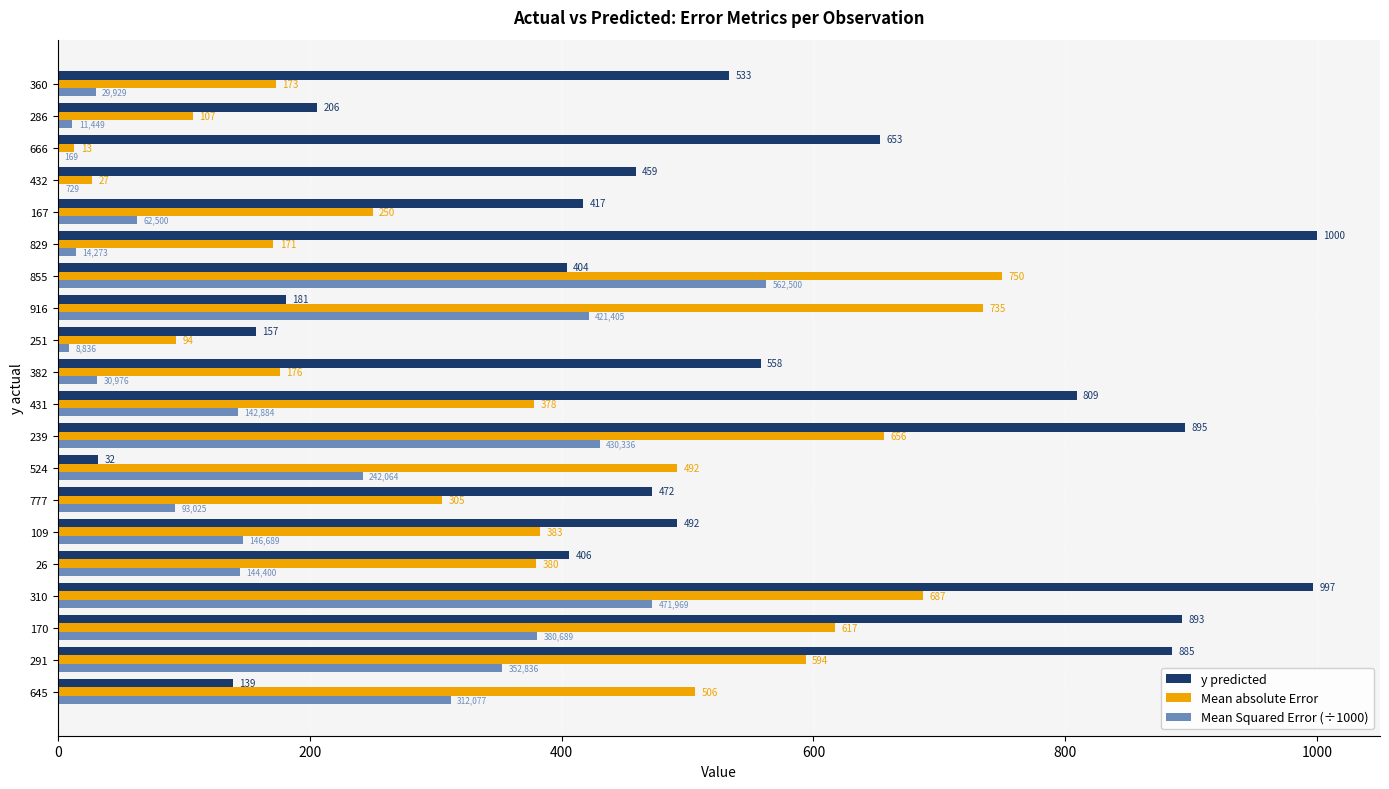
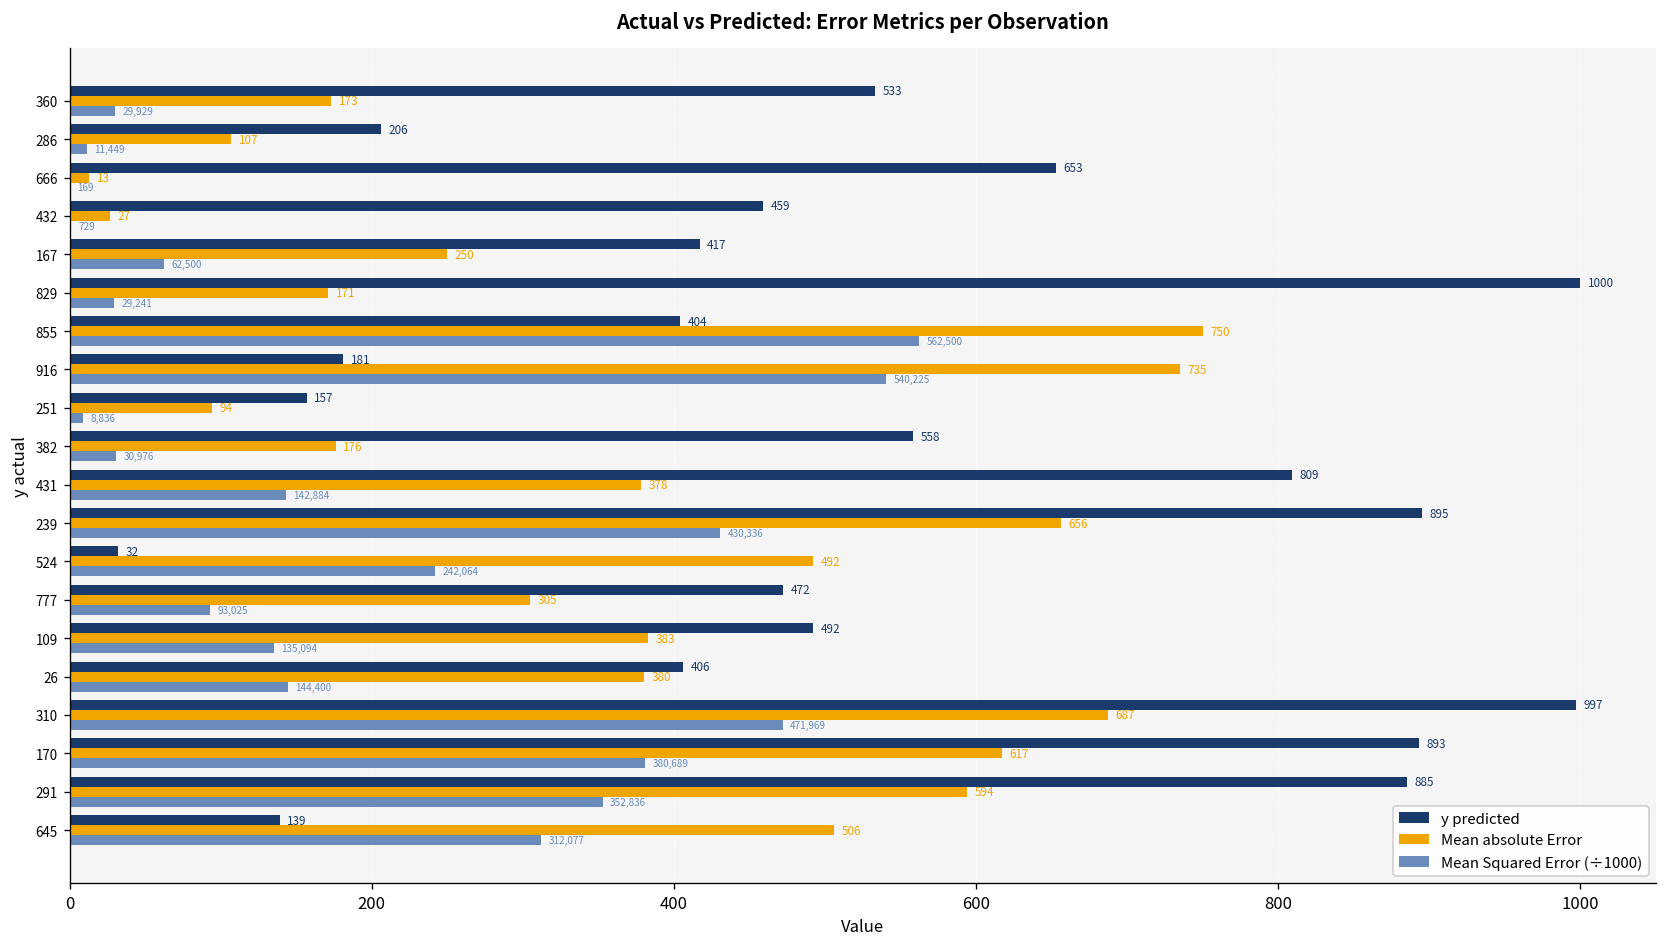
  {
    "y predicted": {
      "360": "533",
      "286": "206",
      "666": "653",
      "432": "459",
      "167": "417",
      "829": "1000",
      "855": "404",
      "916": "181",
      "251": "157",
      "382": "558",
      "431": "809",
      "239": "895",
      "524": "32",
      "777": "472",
      "109": "492",
      "26": "406",
      "310": "997",
      "170": "893",
      "291": "885",
      "645": "139"
    },
    "Mean absolute Error": {
      "360": "173",
      "286": "107",
      "666": "13",
      "432": "27",
      "167": "250",
      "829": "171",
      "855": "750",
      "916": "735",
      "251": "94",
      "382": "176",
      "431": "378",
      "239": "656",
      "524": "492",
      "777": "305",
      "109": "383",
      "26": "380",
      "310": "687",
      "170": "617",
      "291": "594",
      "645": "506"
    },
    "Mean Squared Error (÷1000)": {
-     "829": "14,273",
-     "916": "421,405",
-     "109": "146,689"
+     "829": "29,241",
+     "916": "540,225",
+     "109": "135,094"
    }
  }
